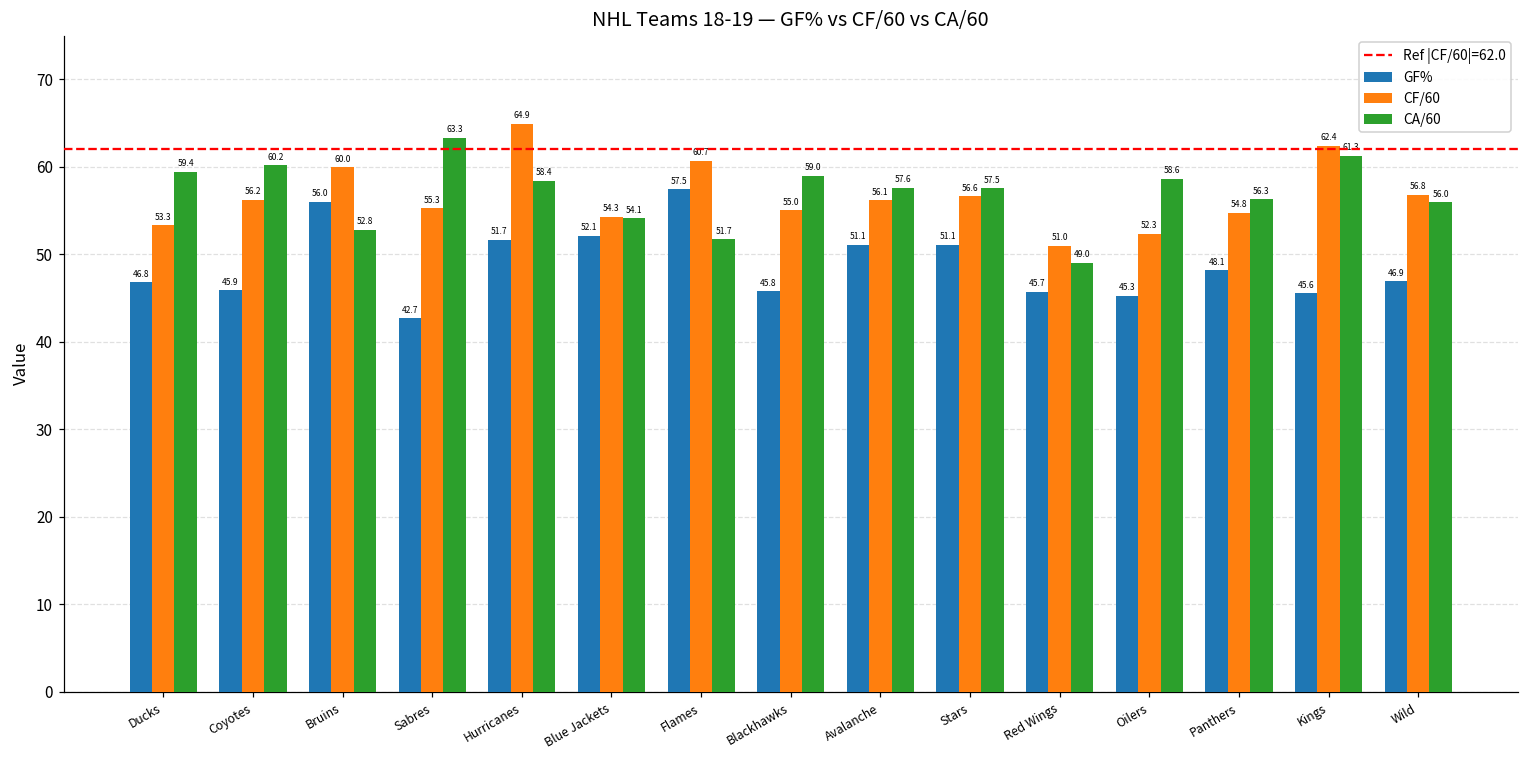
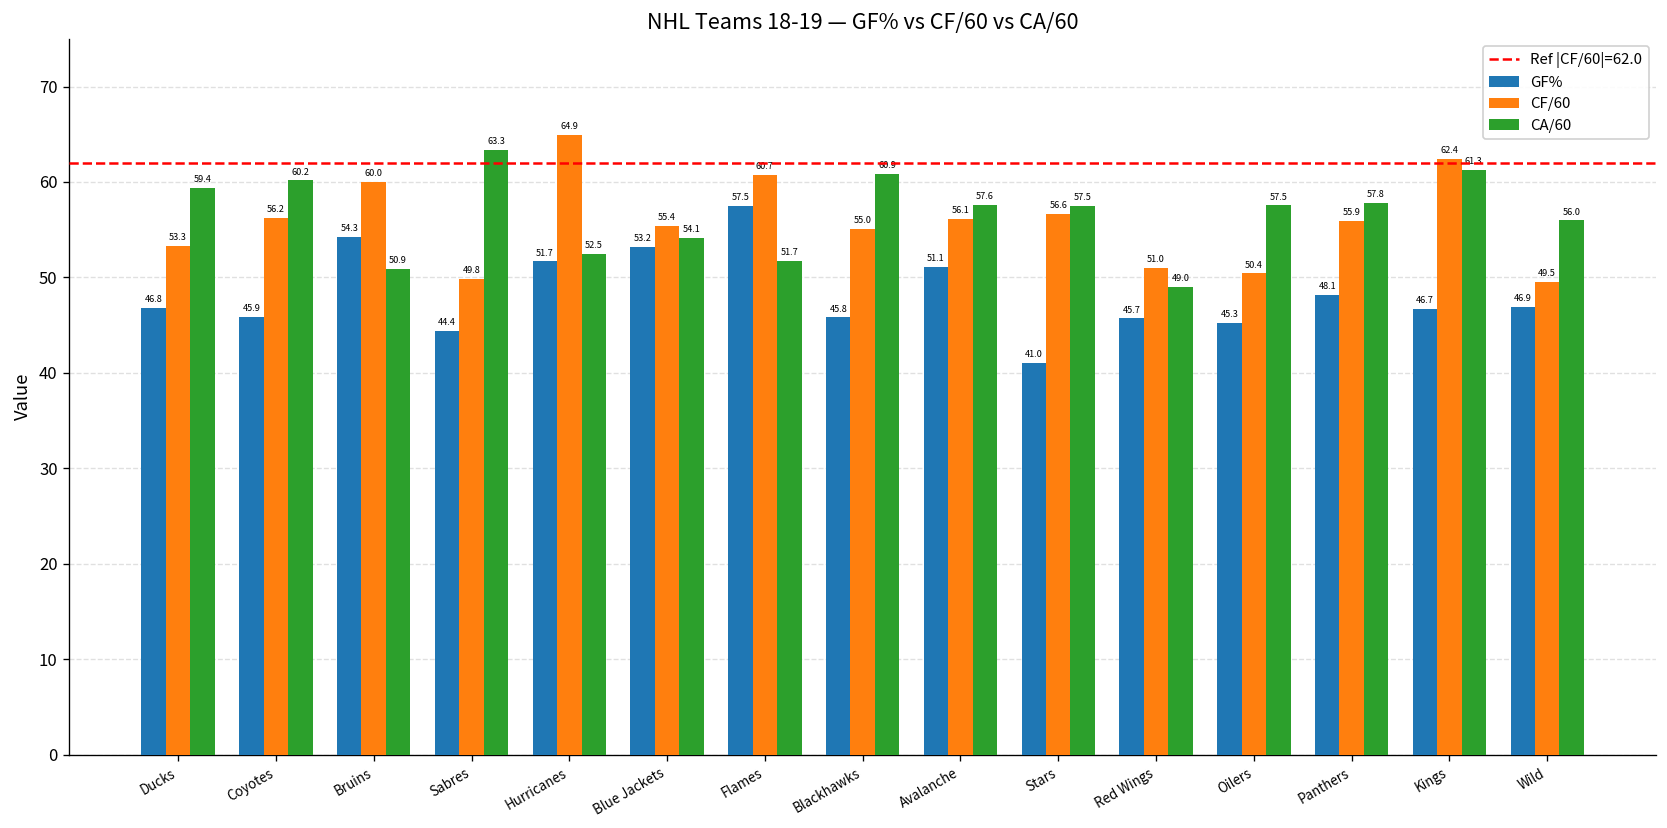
  {
    "GF%": {
      "Ducks": 46.8,
      "Coyotes": 45.9,
-     "Bruins": 56.0,
-     "Sabres": 42.7,
+     "Bruins": 54.3,
+     "Sabres": 44.4,
      "Hurricanes": 51.7,
-     "Blue Jackets": 52.1,
+     "Blue Jackets": 53.2,
      "Flames": 57.5,
      "Blackhawks": 45.8,
      "Avalanche": 51.1,
-     "Stars": 51.1,
+     "Stars": 41.0,
      "Red Wings": 45.7,
      "Oilers": 45.3,
      "Panthers": 48.1,
-     "Kings": 45.6,
+     "Kings": 46.7,
      "Wild": 46.9
    },
    "CF/60": {
      "Ducks": 53.3,
      "Coyotes": 56.2,
      "Bruins": 60.0,
-     "Sabres": 55.3,
+     "Sabres": 49.8,
      "Hurricanes": 64.9,
-     "Blue Jackets": 54.3,
+     "Blue Jackets": 55.4,
      "Flames": 60.7,
      "Blackhawks": 55.0,
      "Avalanche": 56.1,
      "Stars": 56.6,
      "Red Wings": 51.0,
-     "Oilers": 52.3,
-     "Panthers": 54.8,
+     "Oilers": 50.4,
+     "Panthers": 55.9,
      "Kings": 62.4,
-     "Wild": 56.8
+     "Wild": 49.5
    },
    "CA/60": {
      "Ducks": 59.4,
      "Coyotes": 60.2,
-     "Bruins": 52.8,
+     "Bruins": 50.9,
      "Sabres": 63.3,
-     "Hurricanes": 58.4,
+     "Hurricanes": 52.5,
      "Blue Jackets": 54.1,
      "Flames": 51.7,
-     "Blackhawks": 59.0,
+     "Blackhawks": 60.9,
      "Avalanche": 57.6,
      "Stars": 57.5,
      "Red Wings": 49.0,
-     "Oilers": 58.6,
-     "Panthers": 56.3,
+     "Oilers": 57.5,
+     "Panthers": 57.8,
      "Kings": 61.3,
      "Wild": 56.0
    }
  }
